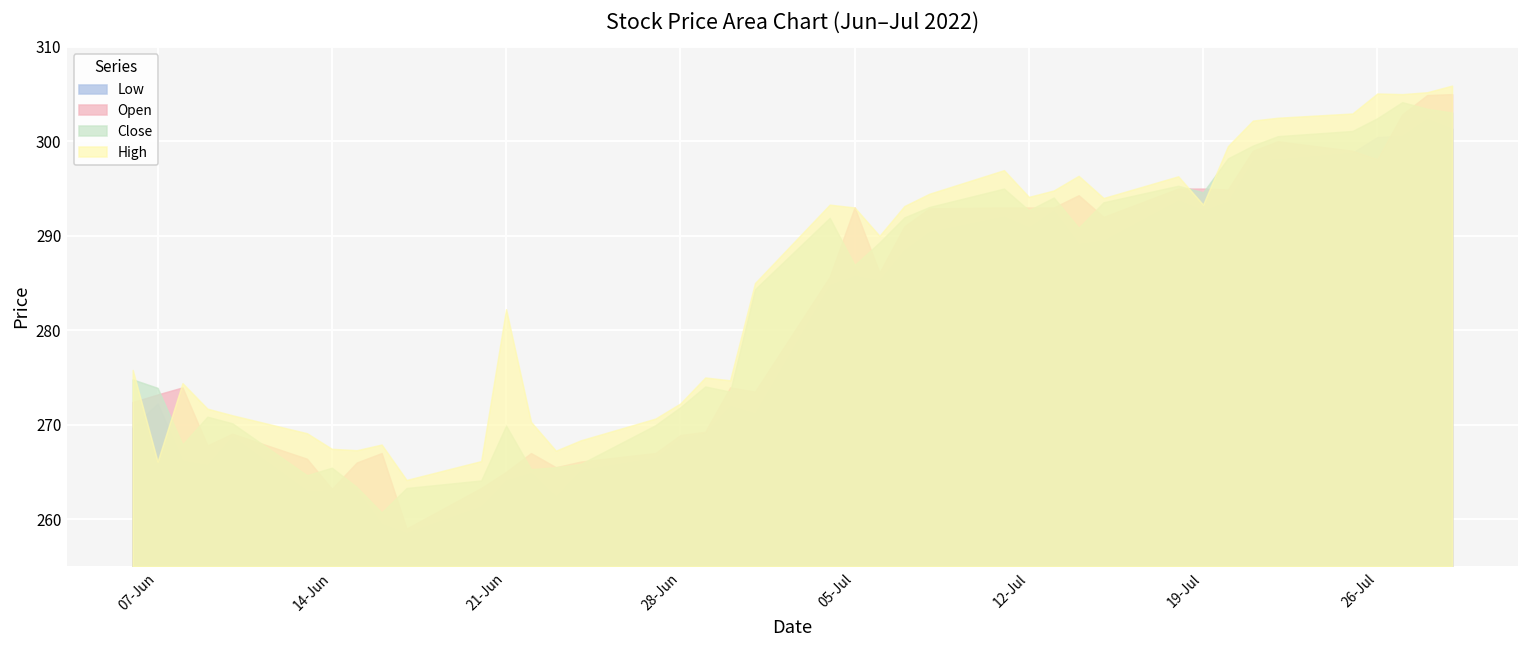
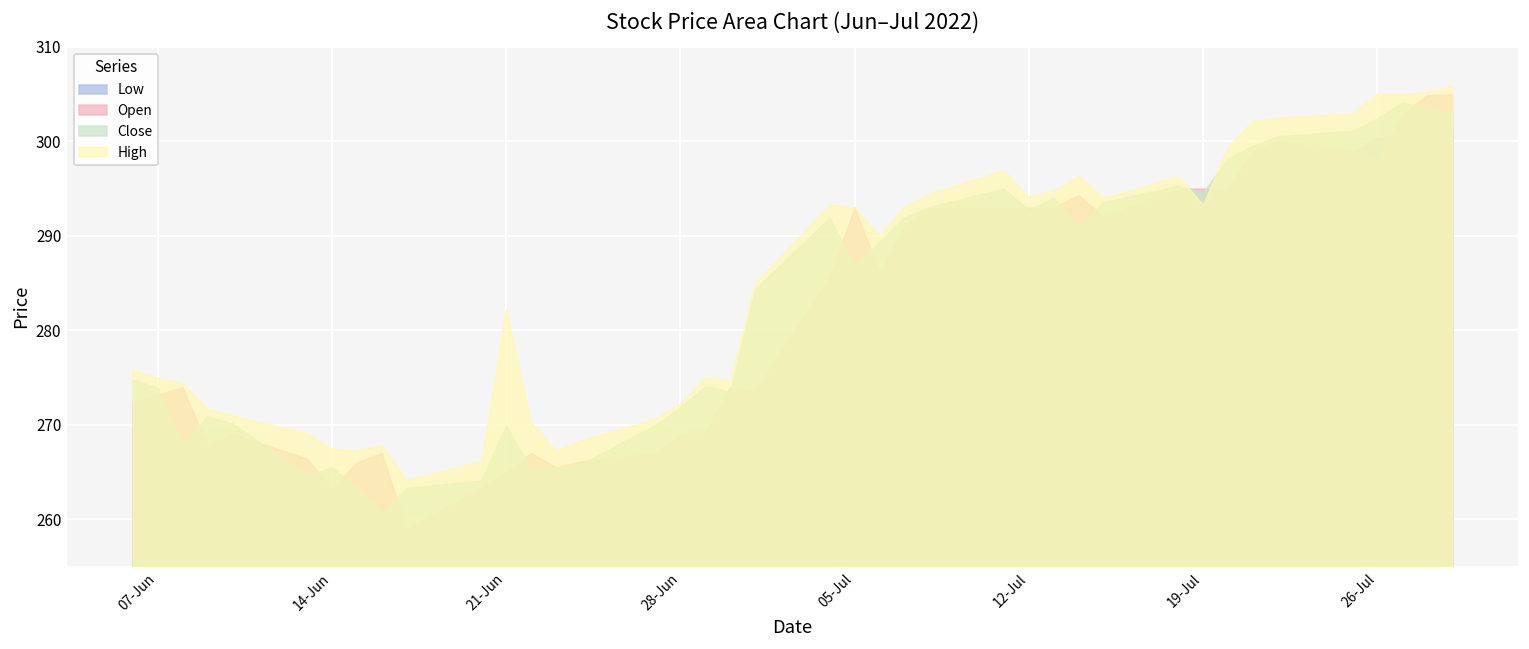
  {
    "Open": {
      "07-Jun": 273,
      "21-Jun": 265,
      "28-Jun": 269,
      "12-Jul": 293,
      "19-Jul": 295,
      "26-Jul": 298
    },
    "High": {
-     "07-Jun": 266,
+     "07-Jun": 275,
      "14-Jun": 267,
      "21-Jun": 282,
      "28-Jun": 272,
      "12-Jul": 294,
      "19-Jul": 293,
      "26-Jul": 305
    }
  }
